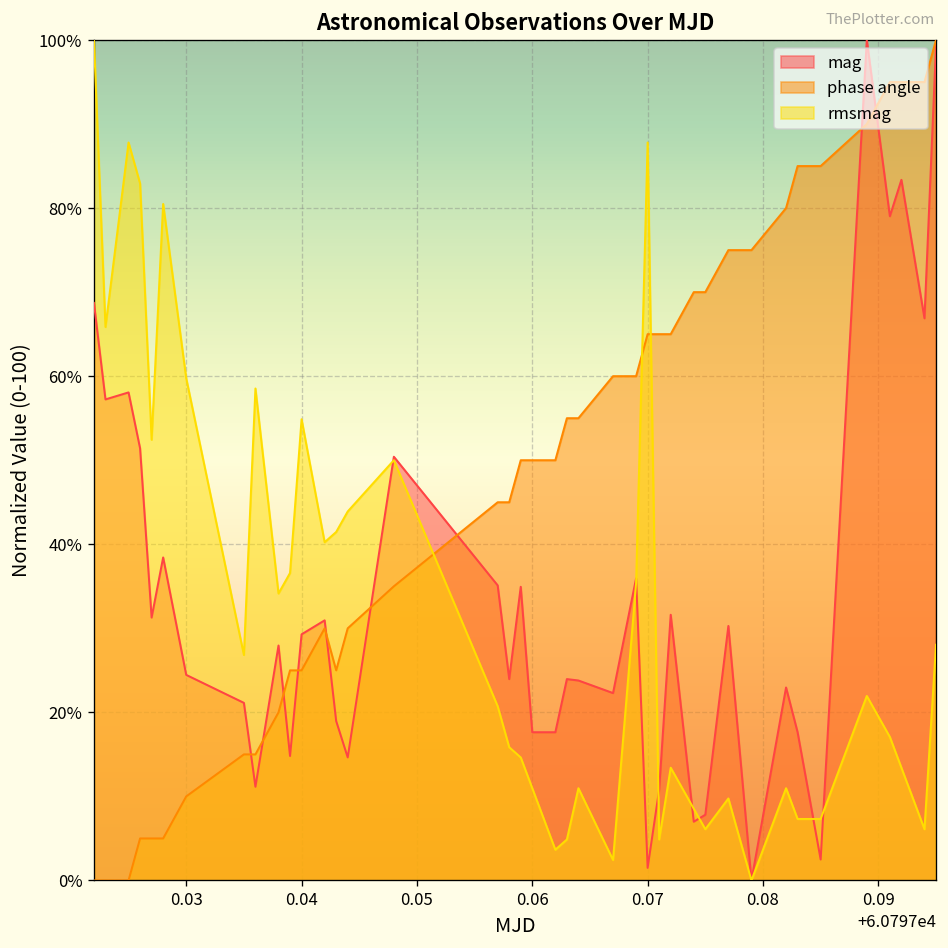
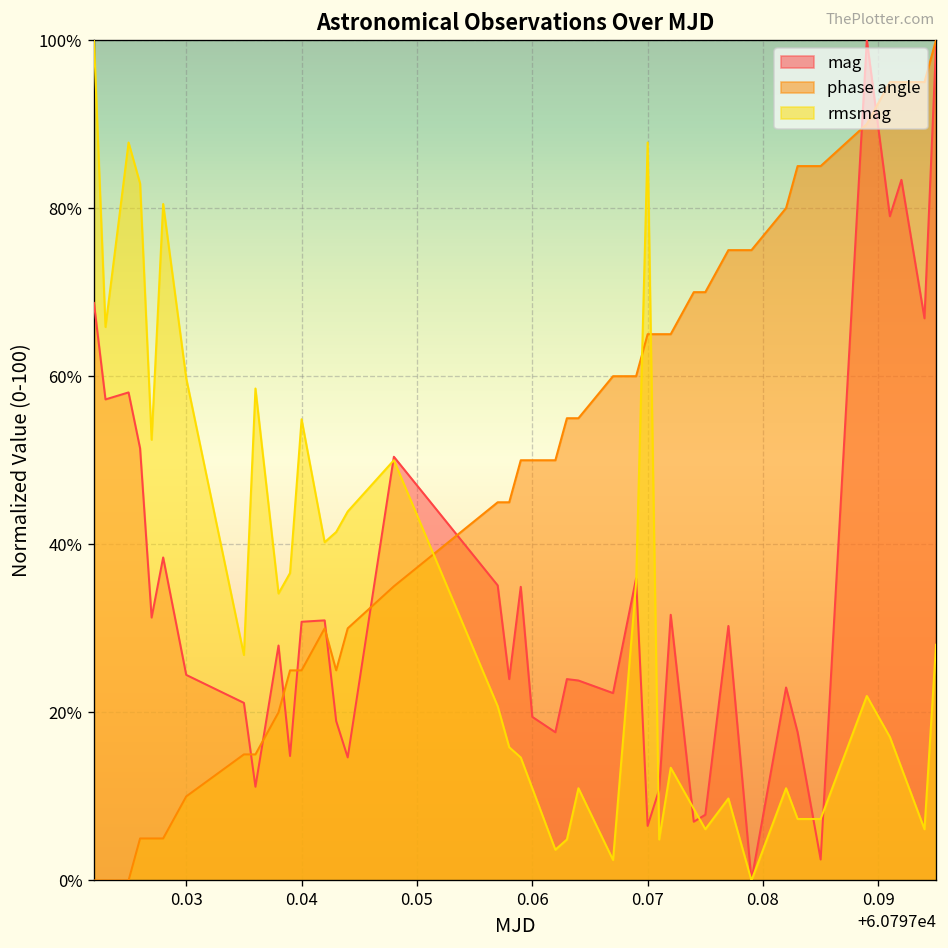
  {
    "mag": {
      "0.03": "24%",
-     "0.04": "29%",
-     "0.06": "18%",
-     "0.07": "1%"
+     "0.04": "31%",
+     "0.06": "19%",
+     "0.07": "6%"
    },
    "phase angle": {
      "0.03": "10%",
      "0.04": "25%",
      "0.06": "50%",
      "0.07": "65%"
    },
    "rmsmag": {
      "0.03": "60%",
      "0.04": "55%",
      "0.06": "11%",
      "0.07": "88%"
    }
  }
